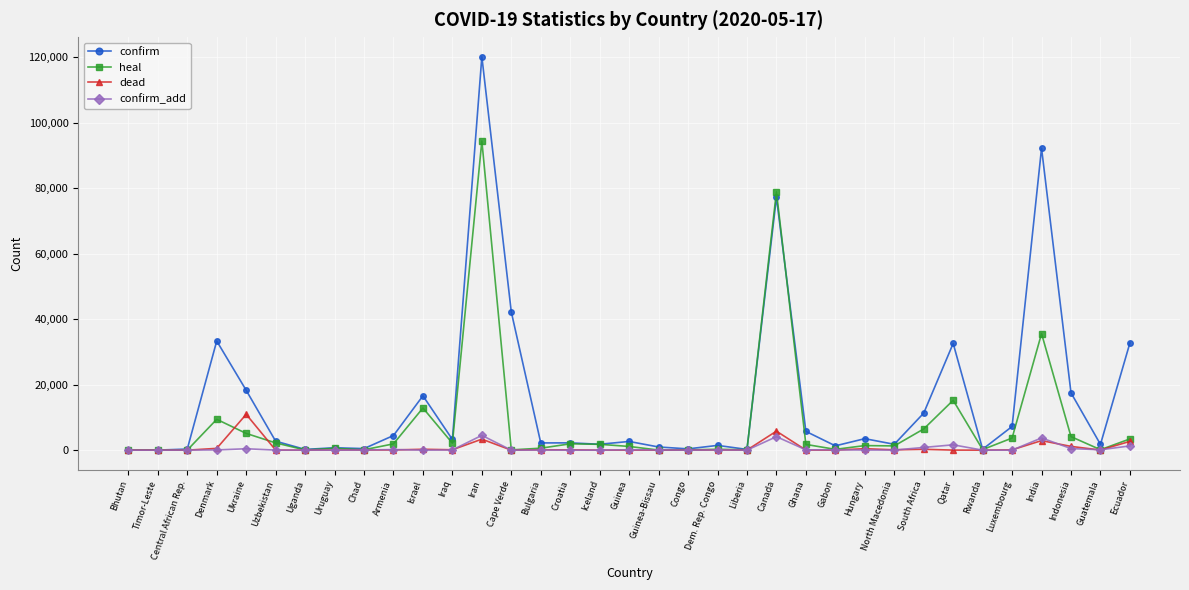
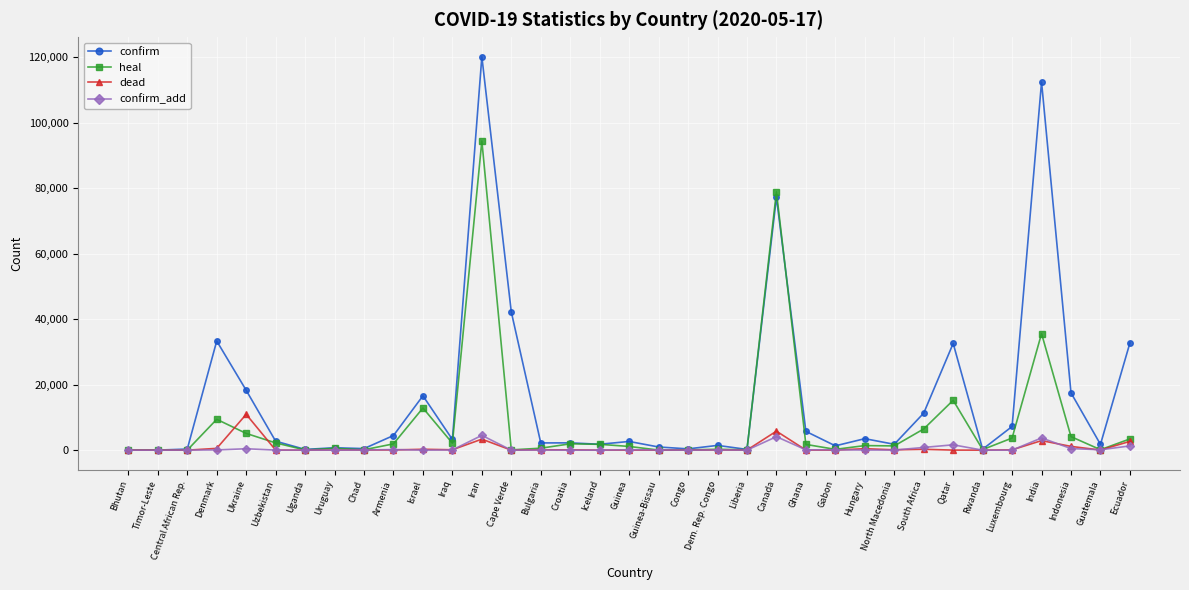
  {
    "confirm": {
      "Denmark": "33,000",
      "Ukraine": "18,000",
      "Armenia": "4,000",
      "Israel": "17,000",
      "Iraq": "3,000",
      "Iran": "120,000",
      "Cape Verde": "42,000",
      "Bulgaria": "2,000",
      "Guinea": "3,000",
      "Guinea-Bissau": "1,000",
      "Dem. Rep. Congo": "1,000",
      "Canada": "77,000",
      "Ghana": "6,000",
      "Gabon": "1,000",
      "Hungary": "4,000",
      "South Africa": "11,000",
      "Qatar": "33,000",
      "Luxembourg": "7,000",
-     "India": "92,000",
+     "India": "112,000",
      "Indonesia": "18,000",
      "Guatemala": "2,000",
      "Ecuador": "33,000"
    },
    "heal": {
      "Denmark": "9,000",
      "Ukraine": "5,000",
      "Armenia": "2,000",
      "Israel": "13,000",
      "Iraq": "2,000",
      "Iran": "94,000",
      "Guinea": "1,000",
      "Canada": "79,000",
      "Ghana": "2,000",
      "Hungary": "1,000",
      "South Africa": "6,000",
      "Qatar": "15,000",
      "Luxembourg": "4,000",
      "India": "36,000",
      "Indonesia": "4,000"
    },
    "dead": {
      "Ukraine": "11,000",
      "Iran": "3,000",
      "Canada": "6,000",
      "Qatar": "0",
      "India": "3,000"
    },
    "confirm_add": {
      "Ukraine": "0",
      "Iran": "5,000",
      "Canada": "4,000",
      "Qatar": "2,000",
      "India": "4,000",
      "Ecuador": "1,000"
    }
  }
